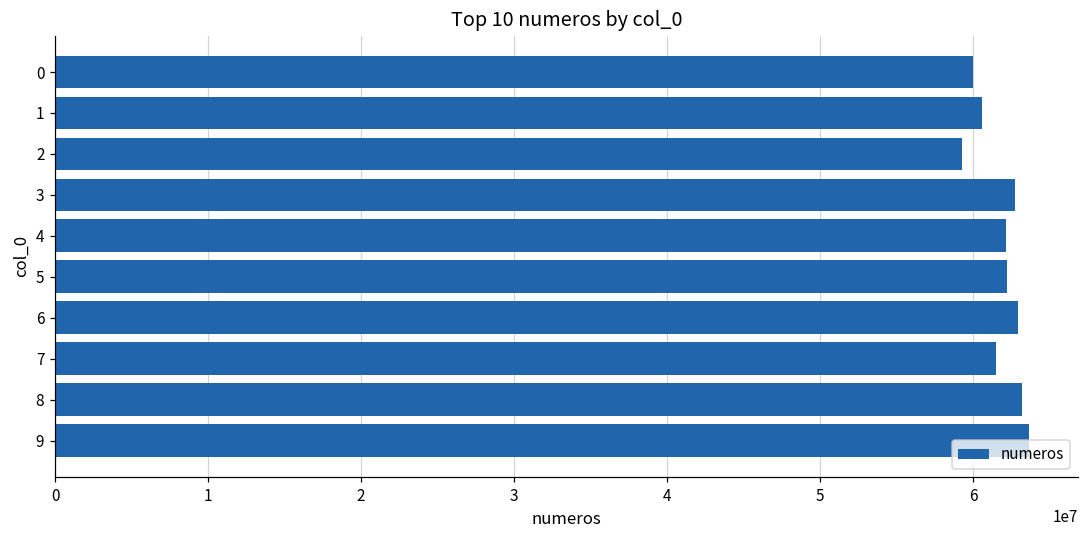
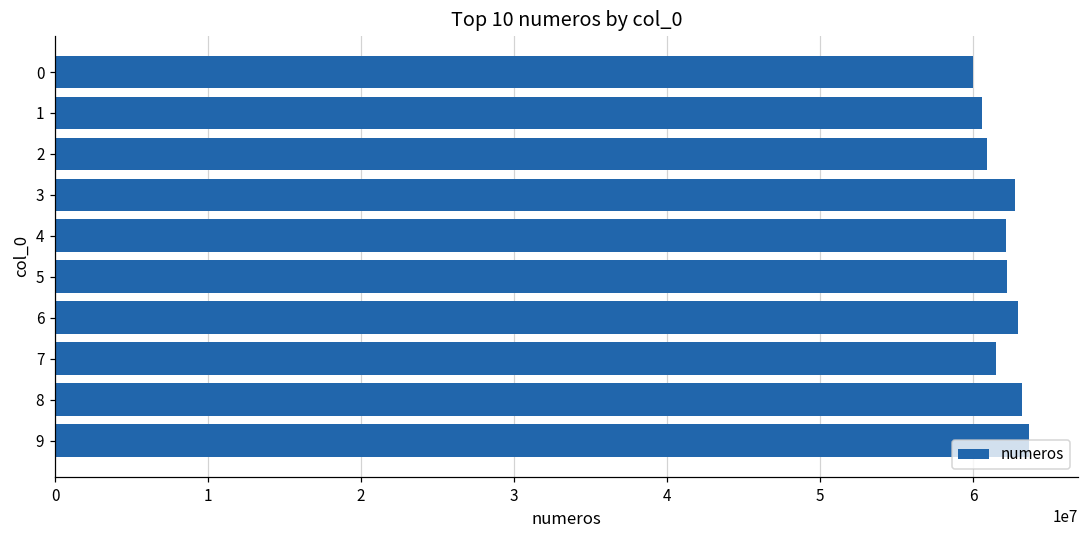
  {
    "0": 60000000,
    "1": 60600000,
-   "2": 59300000,
+   "2": 60900000,
    "3": 62700000,
    "4": 62100000,
    "5": 62200000,
    "6": 62900000,
    "7": 61500000,
    "8": 63200000,
    "9": 63700000
  }
